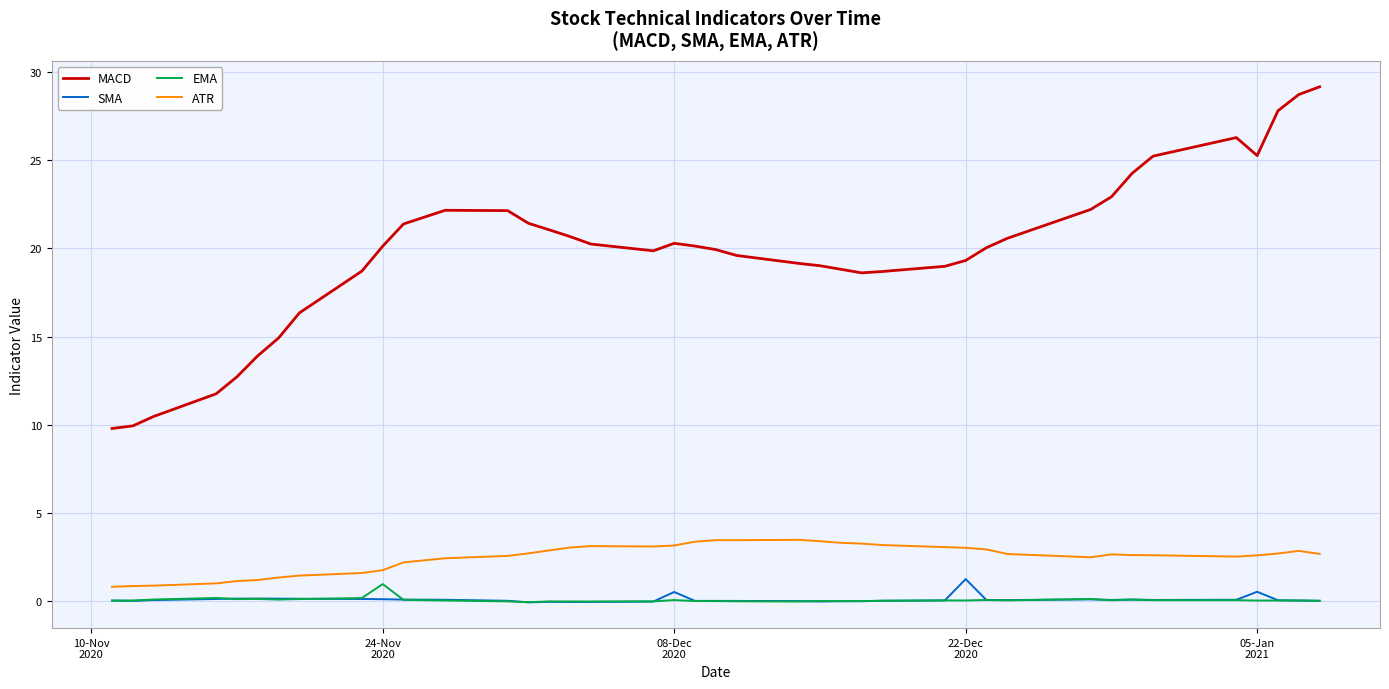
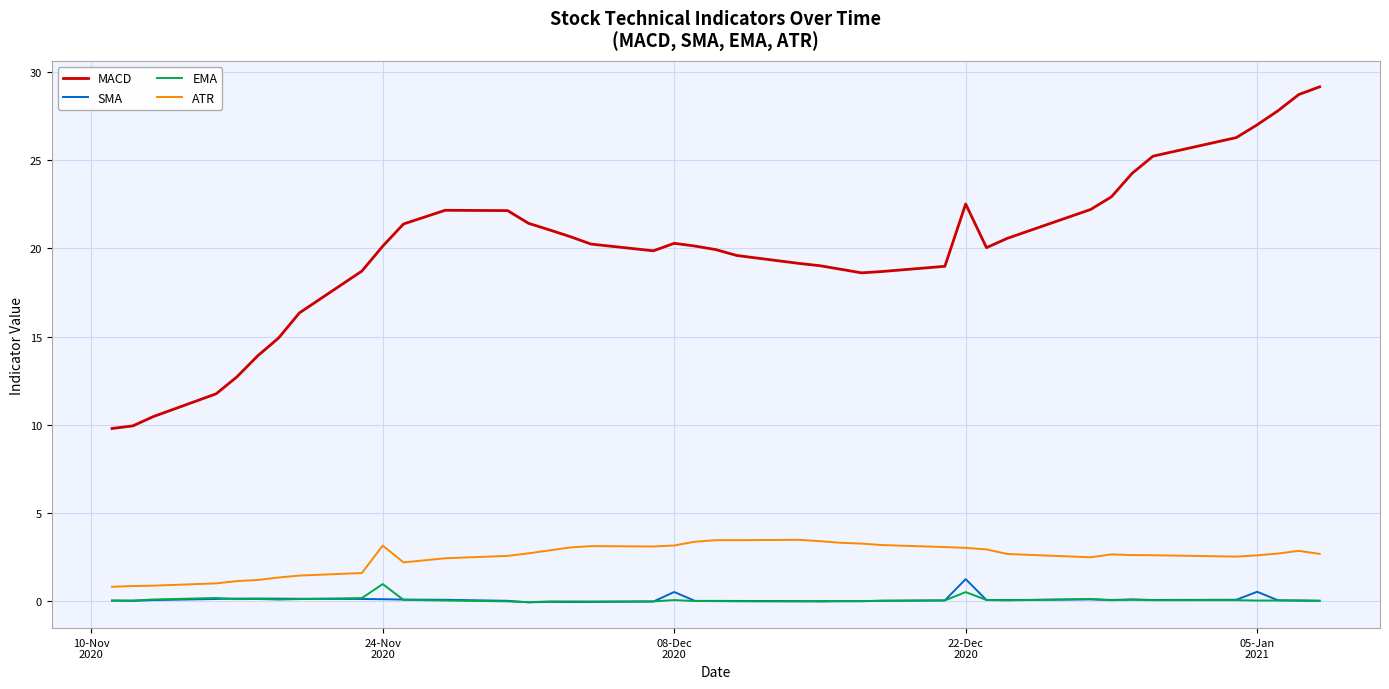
  {
    "MACD": {
      "24-Nov 2020": 20.1,
      "08-Dec 2020": 20.3,
-     "22-Dec 2020": 19.3,
-     "05-Jan 2021": 25.3
+     "22-Dec 2020": 22.5,
+     "05-Jan 2021": 27.0
    },
    "SMA": {
      "24-Nov 2020": 0.1,
      "08-Dec 2020": 0.5,
      "22-Dec 2020": 1.2,
      "05-Jan 2021": 0.5
    },
    "EMA": {
      "24-Nov 2020": 1.0,
      "08-Dec 2020": 0.1,
-     "22-Dec 2020": 0.0,
+     "22-Dec 2020": 0.5,
      "05-Jan 2021": 0.0
    },
    "ATR": {
-     "24-Nov 2020": 1.7,
+     "24-Nov 2020": 3.1,
      "08-Dec 2020": 3.1,
      "22-Dec 2020": 3.0,
      "05-Jan 2021": 2.6
    }
  }
